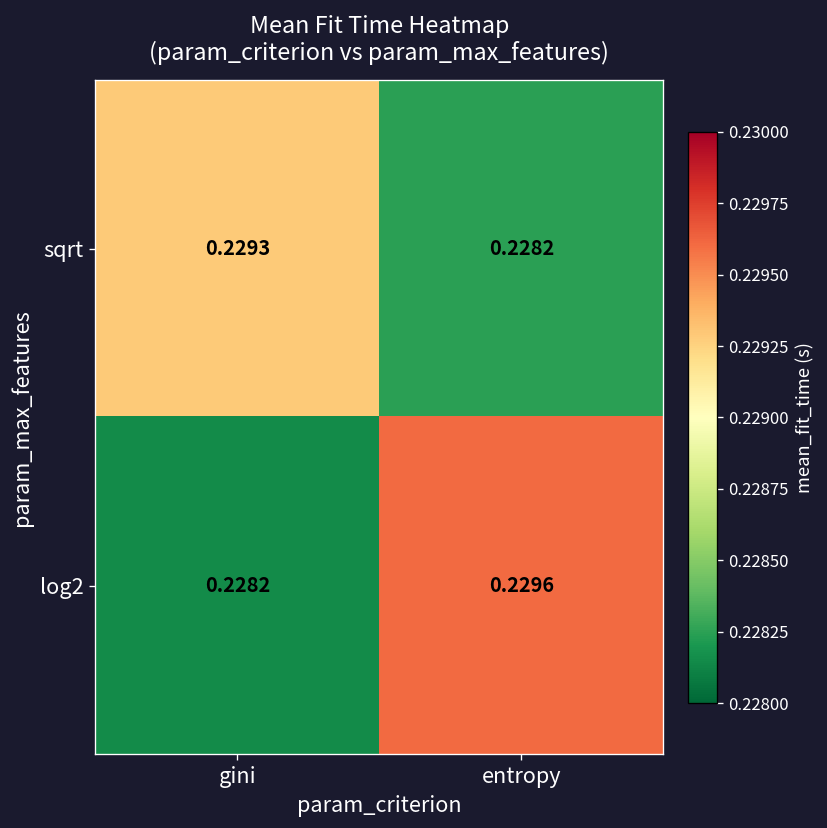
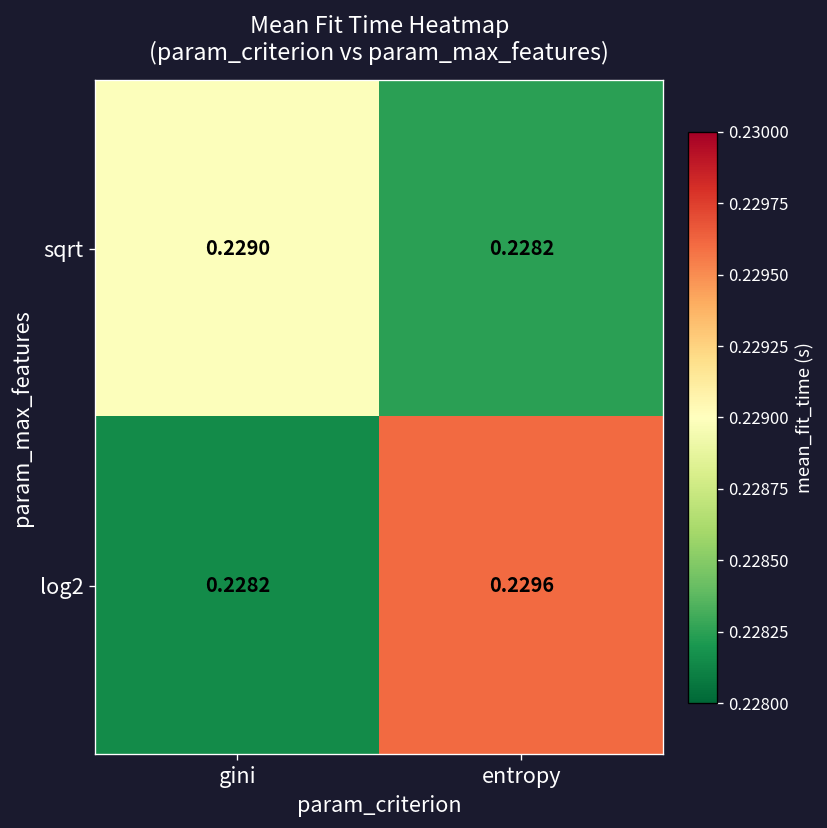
  {
    "sqrt": {
-     "gini": 0.2293,
+     "gini": 0.2290,
      "entropy": 0.2282
    },
    "log2": {
      "gini": 0.2282,
      "entropy": 0.2296
    }
  }
